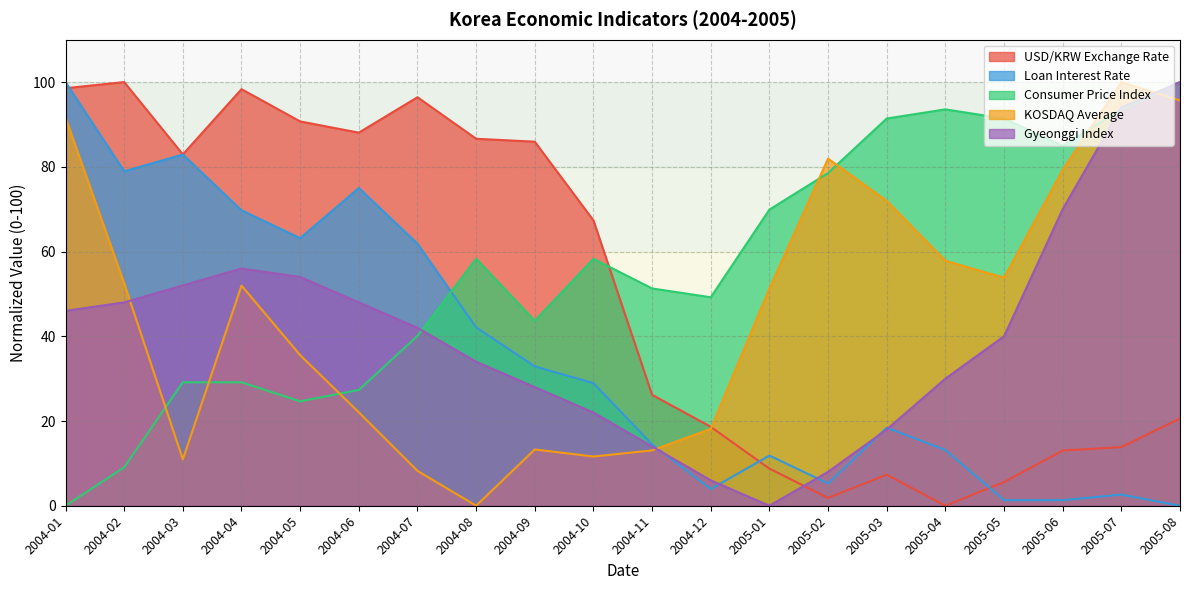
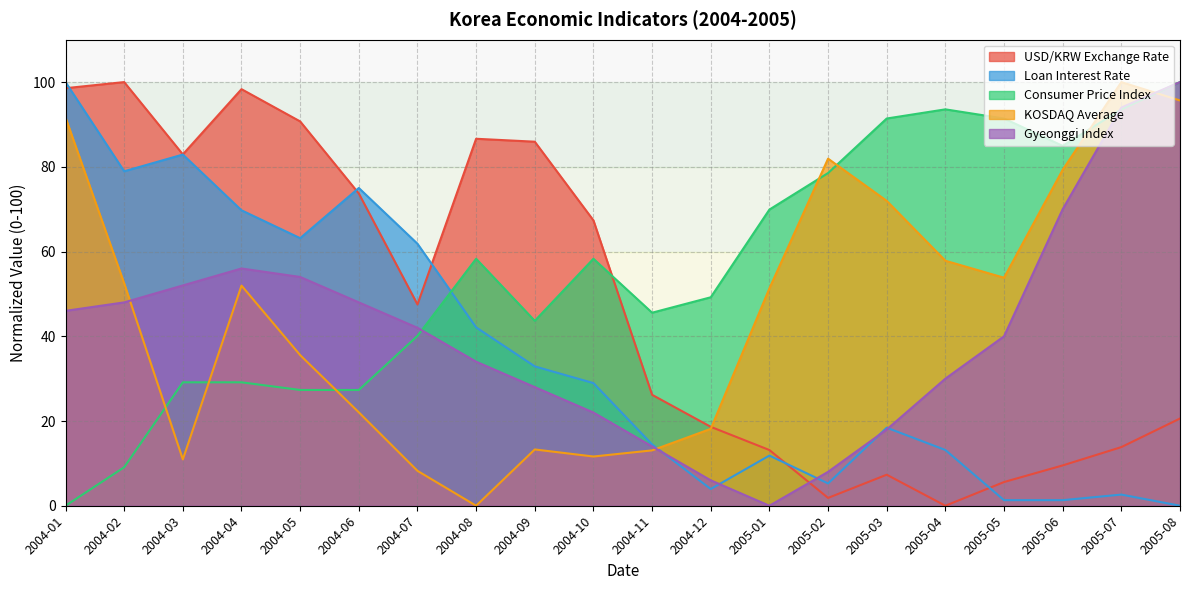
  {
    "USD/KRW Exchange Rate": {
      "2004-01": 99,
      "2004-02": 100,
      "2004-04": 98,
      "2004-05": 91,
-     "2004-06": 88,
-     "2004-07": 96,
+     "2004-06": 74,
+     "2004-07": 48,
      "2004-08": 87,
      "2004-09": 86,
      "2004-10": 67,
      "2004-11": 26,
-     "2005-01": 9,
+     "2005-01": 13,
      "2005-02": 2,
      "2005-03": 7,
      "2005-04": 0,
      "2005-05": 6,
-     "2005-06": 13,
+     "2005-06": 10,
      "2005-07": 14,
      "2005-08": 21
    },
    "Loan Interest Rate": {
      "2004-01": 100,
      "2004-02": 79,
      "2004-04": 70,
      "2004-05": 63,
      "2004-06": 75,
      "2004-07": 62,
      "2004-08": 42,
      "2004-09": 33,
      "2004-10": 29,
      "2004-12": 4,
      "2005-01": 12,
      "2005-02": 5,
      "2005-04": 13,
      "2005-05": 1,
      "2005-06": 1,
      "2005-07": 3,
      "2005-08": 0
    },
    "Consumer Price Index": {
      "2004-01": 0,
      "2004-02": 9,
      "2004-03": 29,
      "2004-04": 29,
-     "2004-05": 25,
+     "2004-05": 27,
      "2004-06": 27,
      "2004-07": 40,
      "2004-08": 58,
      "2004-09": 44,
      "2004-10": 58,
-     "2004-11": 51,
+     "2004-11": 46,
      "2004-12": 49,
      "2005-01": 70,
      "2005-02": 79,
      "2005-03": 91,
      "2005-04": 94
    },
    "KOSDAQ Average": {
      "2004-01": 92,
      "2004-02": 52,
      "2004-03": 11,
      "2004-04": 52,
      "2004-05": 36,
      "2004-06": 22,
      "2004-07": 8,
      "2004-08": 0,
      "2004-09": 13,
      "2004-10": 12,
      "2004-11": 13,
      "2005-01": 51,
      "2005-02": 82,
      "2005-03": 72,
      "2005-04": 58,
      "2005-05": 54,
      "2005-06": 79,
      "2005-08": 96
    },
    "Gyeonggi Index": {
      "2004-01": 46,
      "2004-02": 48,
      "2004-03": 52,
      "2004-04": 56,
      "2004-05": 54,
      "2004-06": 48,
      "2004-07": 42,
      "2004-08": 34,
      "2004-09": 28,
      "2004-10": 22,
      "2004-12": 6,
      "2005-01": 0,
      "2005-02": 8,
      "2005-04": 30,
      "2005-05": 40,
      "2005-06": 70
    }
  }
